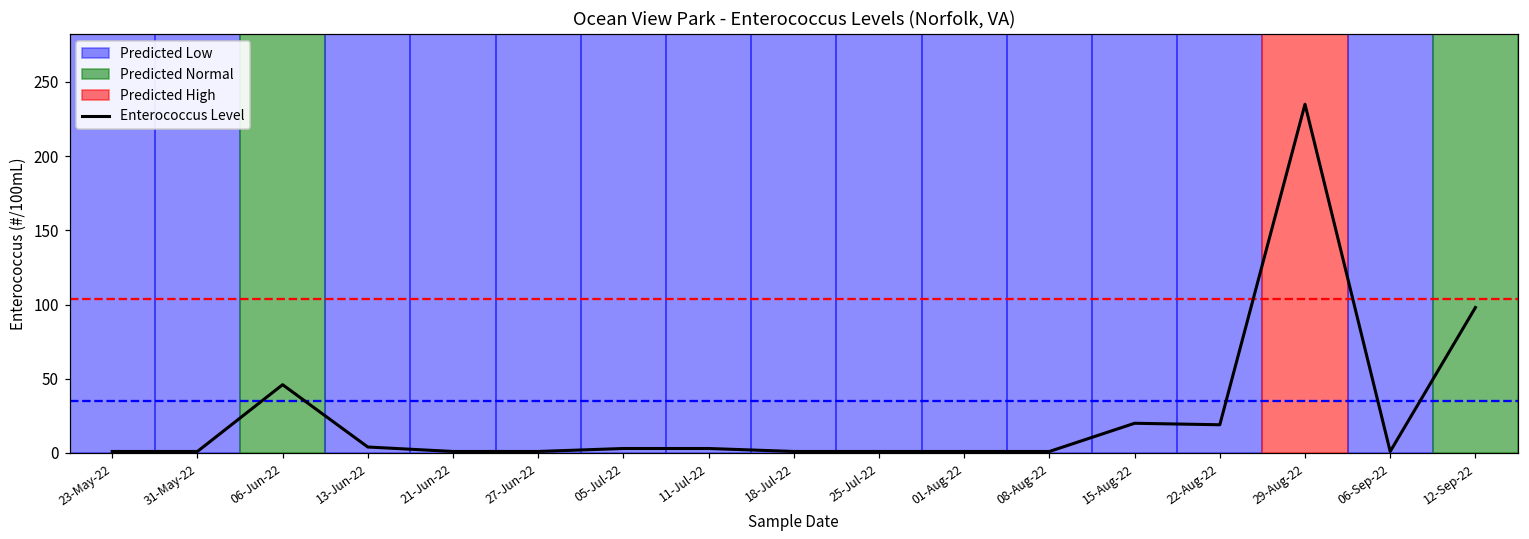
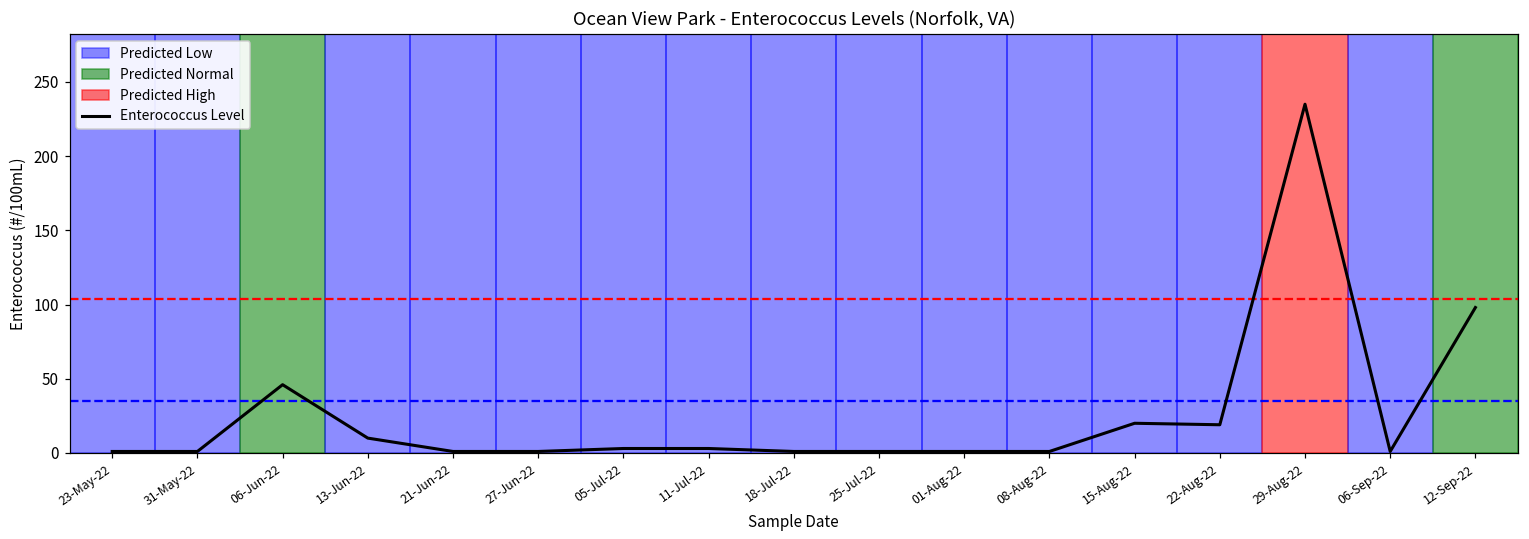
  {
    "23-May-22": 1,
    "31-May-22": 1,
    "06-Jun-22": 46,
-   "13-Jun-22": 4,
+   "13-Jun-22": 10,
    "21-Jun-22": 1,
    "27-Jun-22": 1,
    "05-Jul-22": 3,
    "11-Jul-22": 3,
    "18-Jul-22": 1,
    "25-Jul-22": 1,
    "01-Aug-22": 1,
    "08-Aug-22": 1,
    "15-Aug-22": 20,
    "22-Aug-22": 19,
    "29-Aug-22": 235,
    "06-Sep-22": 1,
    "12-Sep-22": 98
  }
